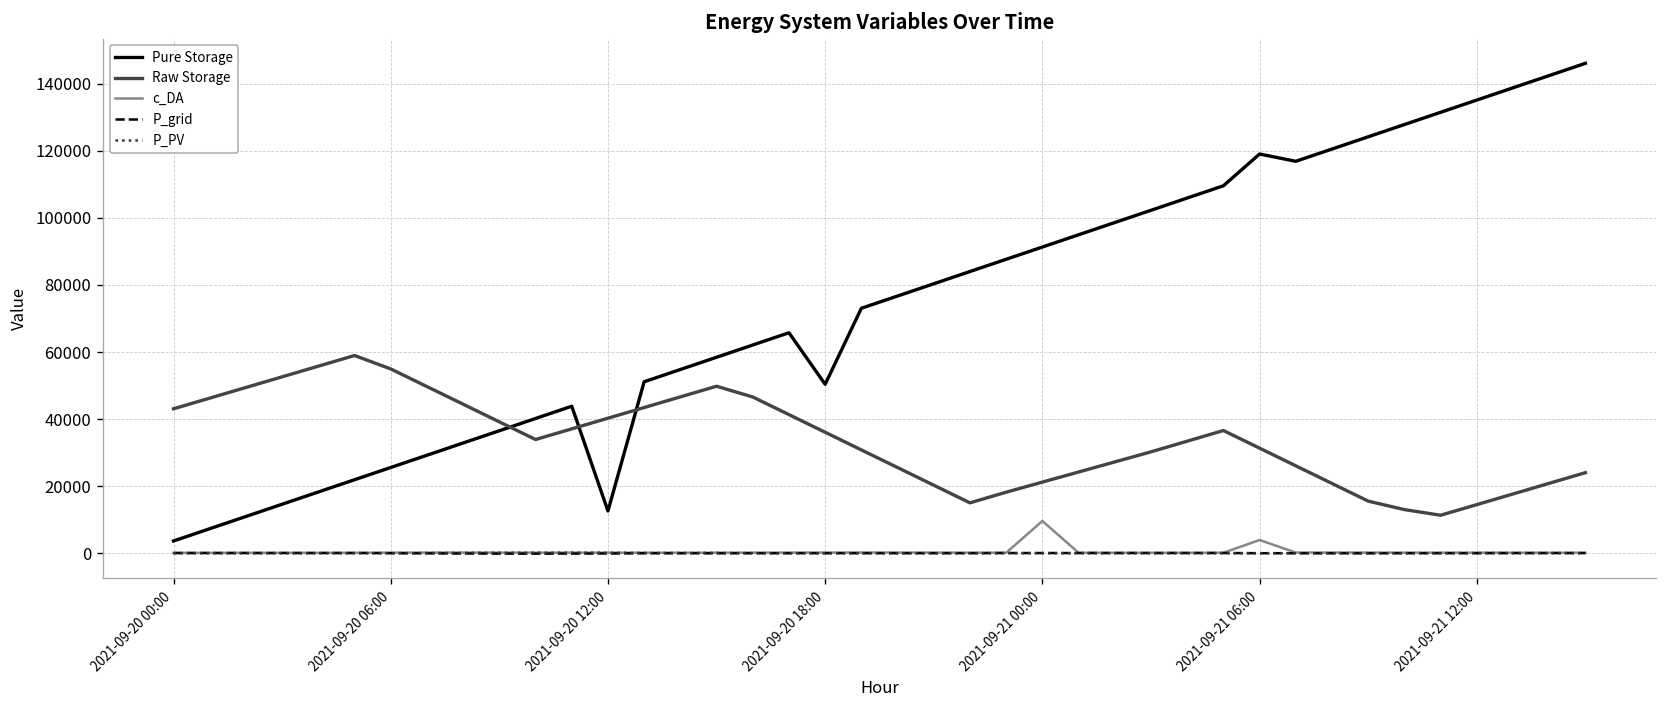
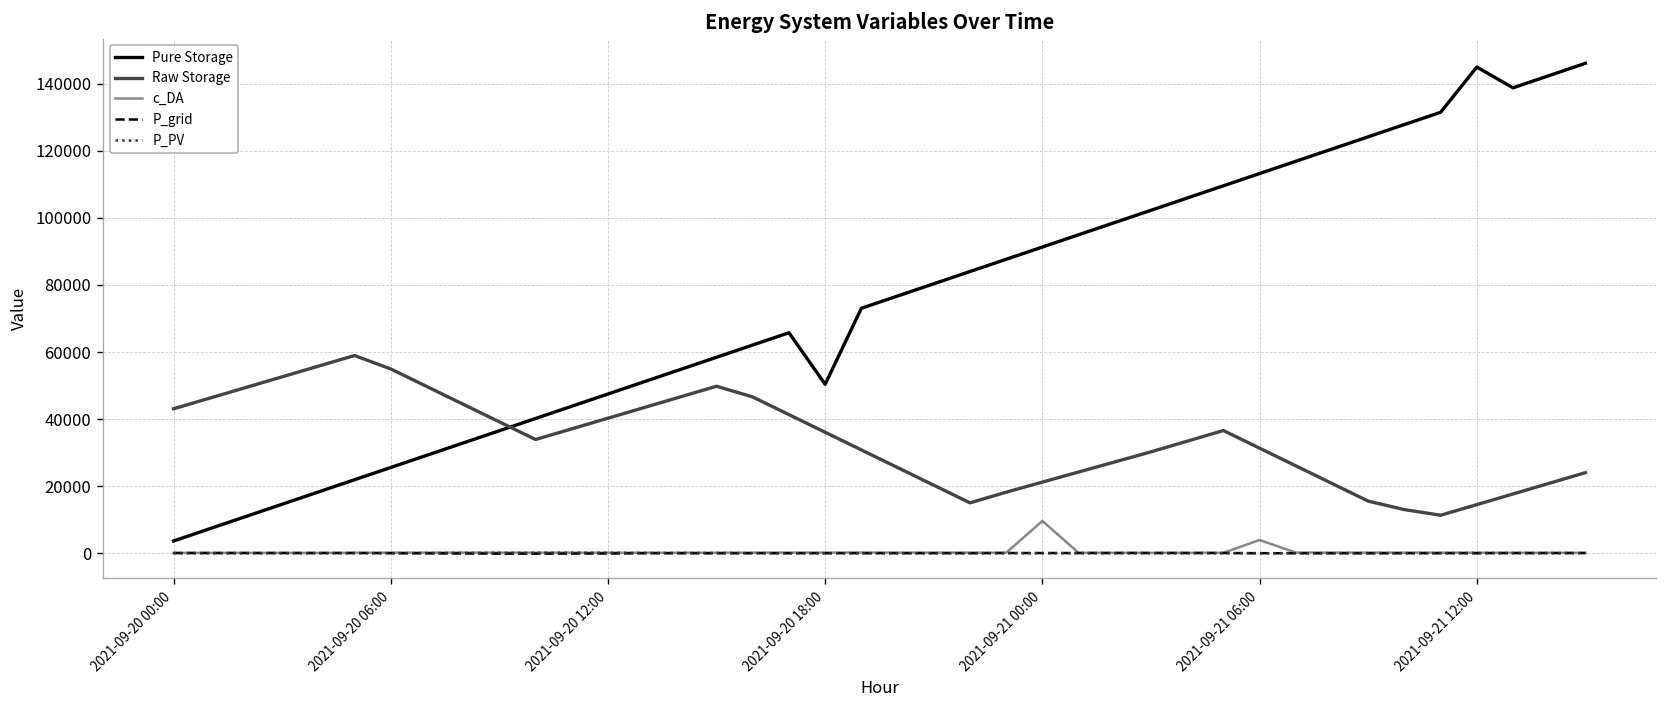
  {
    "Pure Storage": {
      "2021-09-20 00:00": 4000,
      "2021-09-20 06:00": 26000,
-     "2021-09-20 12:00": 13000,
+     "2021-09-20 12:00": 47000,
      "2021-09-20 18:00": 50000,
      "2021-09-21 00:00": 91000,
-     "2021-09-21 06:00": 119000,
-     "2021-09-21 12:00": 135000
+     "2021-09-21 06:00": 113000,
+     "2021-09-21 12:00": 145000
    },
    "c_DA": {
      "2021-09-21 00:00": 10000,
      "2021-09-21 06:00": 4000
    }
  }
